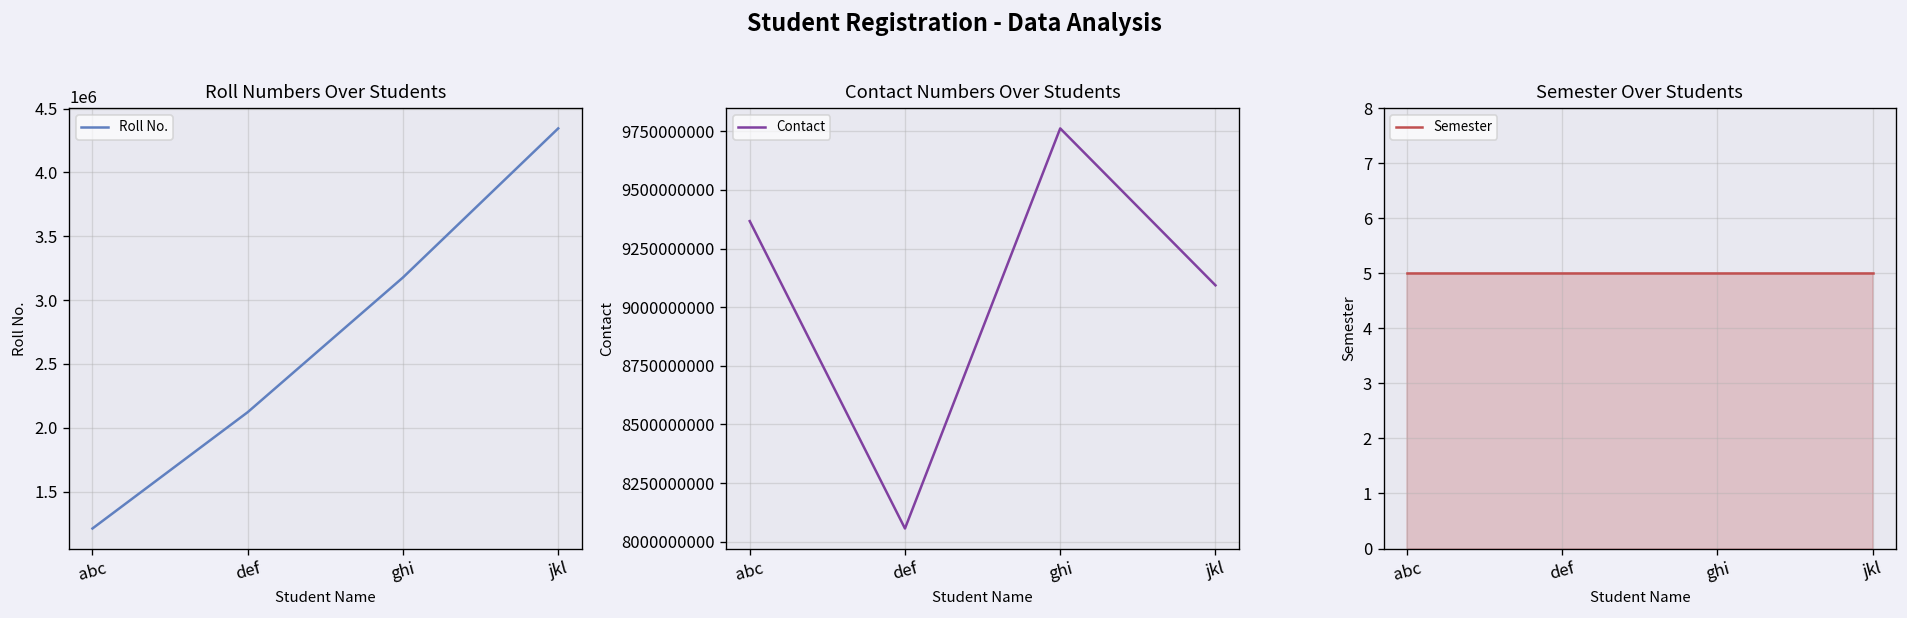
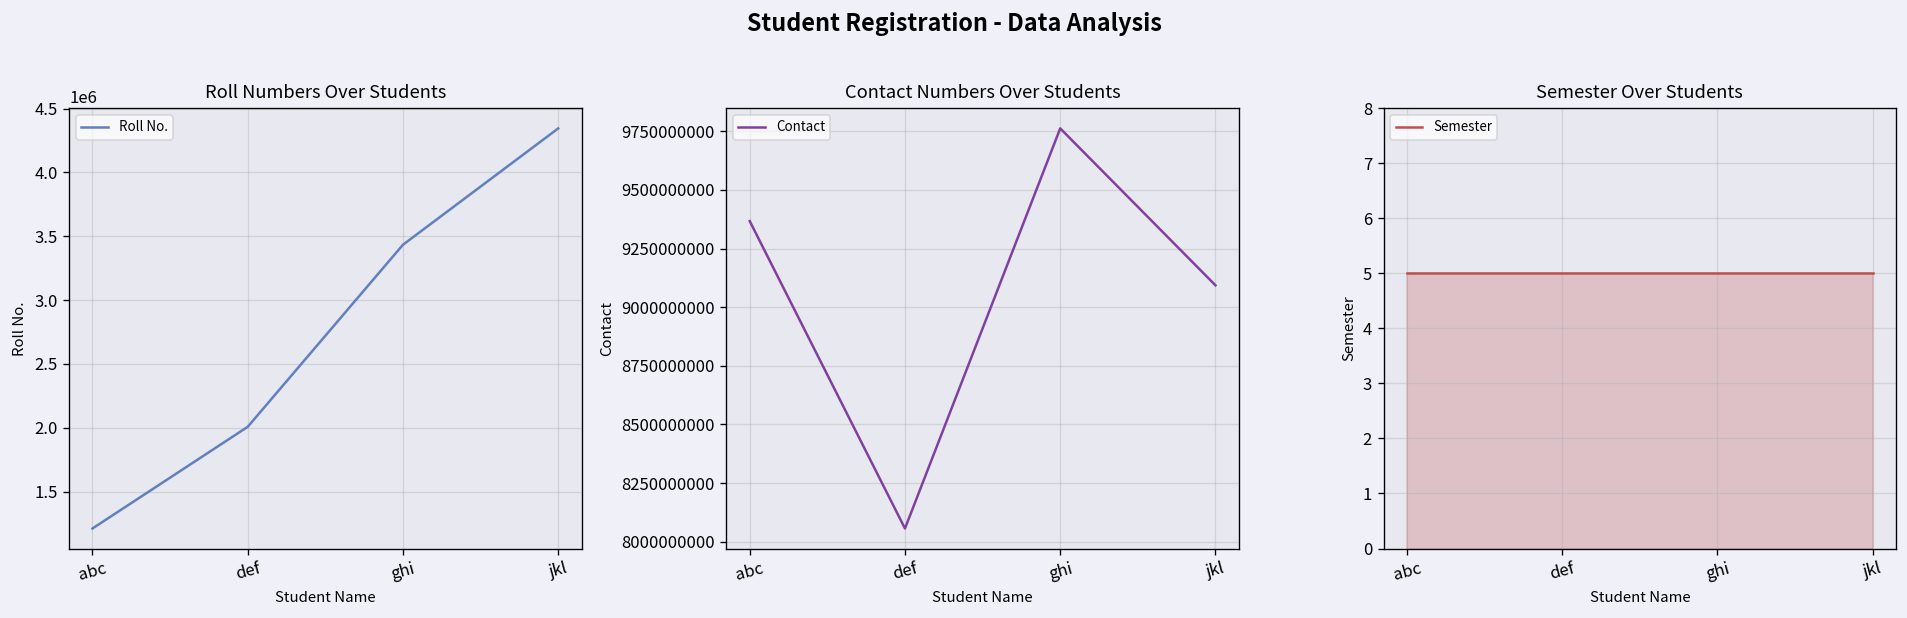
  {
    "Roll Numbers Over Students": {
      "abc": 1210000,
-     "def": 2120000,
-     "ghi": 3180000,
+     "def": 2010000,
+     "ghi": 3430000,
      "jkl": 4340000
    },
    "Contact Numbers Over Students": {
      "abc": 9370000000,
      "def": 8060000000,
      "ghi": 9760000000,
      "jkl": 9090000000
    },
    "Semester Over Students": {
      "abc": 5.0,
      "def": 5.0,
      "ghi": 5.0,
      "jkl": 5.0
    }
  }
